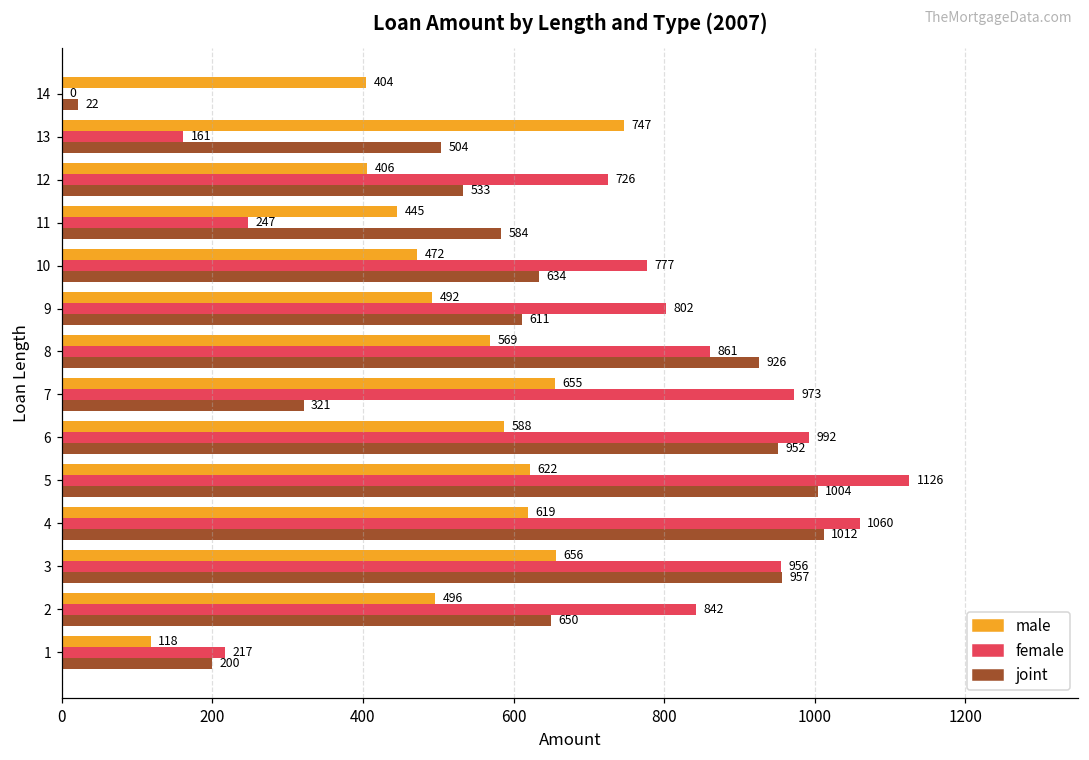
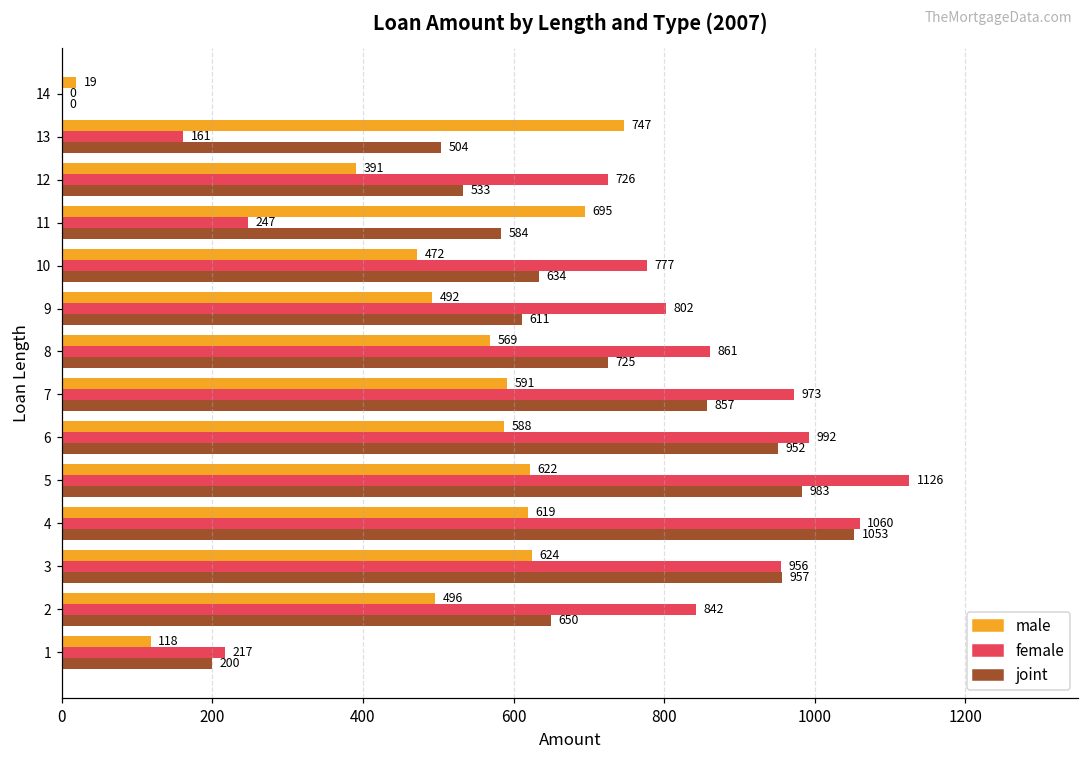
  {
    "male": {
-     "14": 404,
+     "14": 19,
      "13": 747,
-     "12": 406,
-     "11": 445,
+     "12": 391,
+     "11": 695,
      "10": 472,
      "9": 492,
      "8": 569,
-     "7": 655,
+     "7": 591,
      "6": 588,
      "5": 622,
      "4": 619,
-     "3": 656,
+     "3": 624,
      "2": 496,
      "1": 118
    },
    "female": {
      "14": 0,
      "13": 161,
      "12": 726,
      "11": 247,
      "10": 777,
      "9": 802,
      "8": 861,
      "7": 973,
      "6": 992,
      "5": 1126,
      "4": 1060,
      "3": 956,
      "2": 842,
      "1": 217
    },
    "joint": {
-     "14": 22,
+     "14": 0,
      "13": 504,
      "12": 533,
      "11": 584,
      "10": 634,
      "9": 611,
-     "8": 926,
-     "7": 321,
+     "8": 725,
+     "7": 857,
      "6": 952,
-     "5": 1004,
-     "4": 1012,
+     "5": 983,
+     "4": 1053,
      "3": 957,
      "2": 650,
      "1": 200
    }
  }
